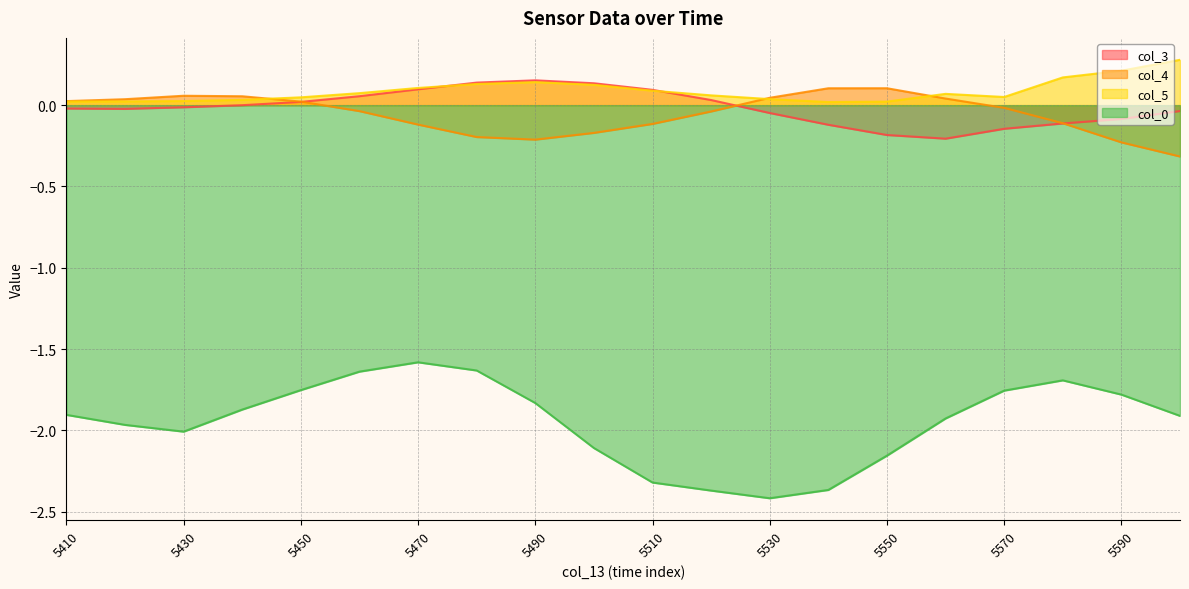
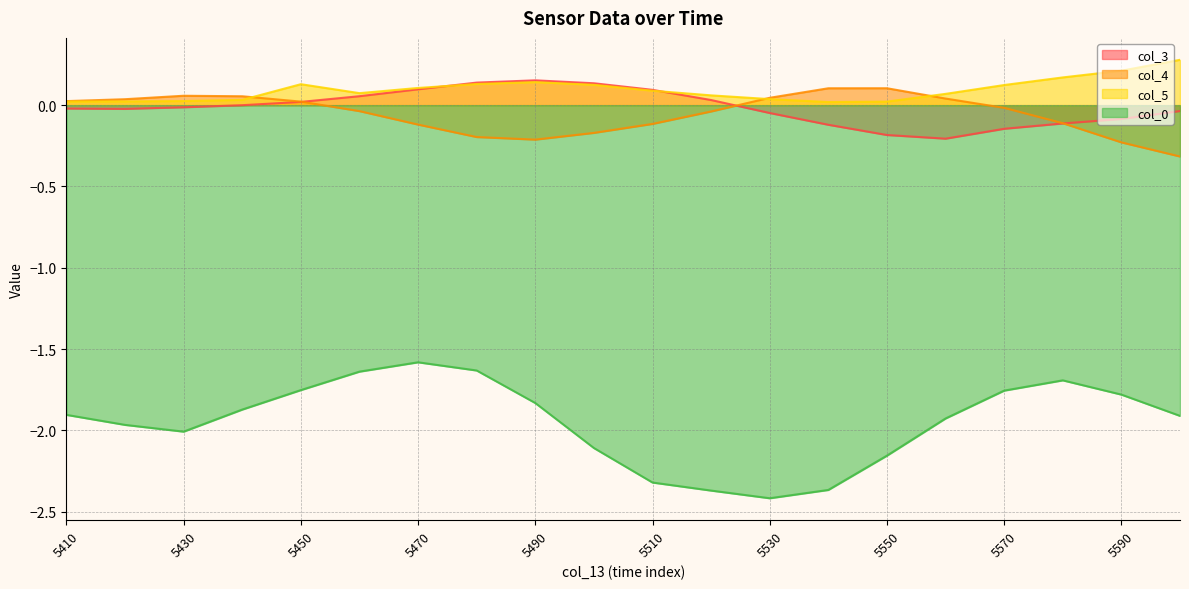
  {
    "col_5": {
      "5430": 0.03,
-     "5450": 0.05,
+     "5450": 0.13,
      "5550": 0.02,
-     "5570": 0.05
+     "5570": 0.12
    }
  }
